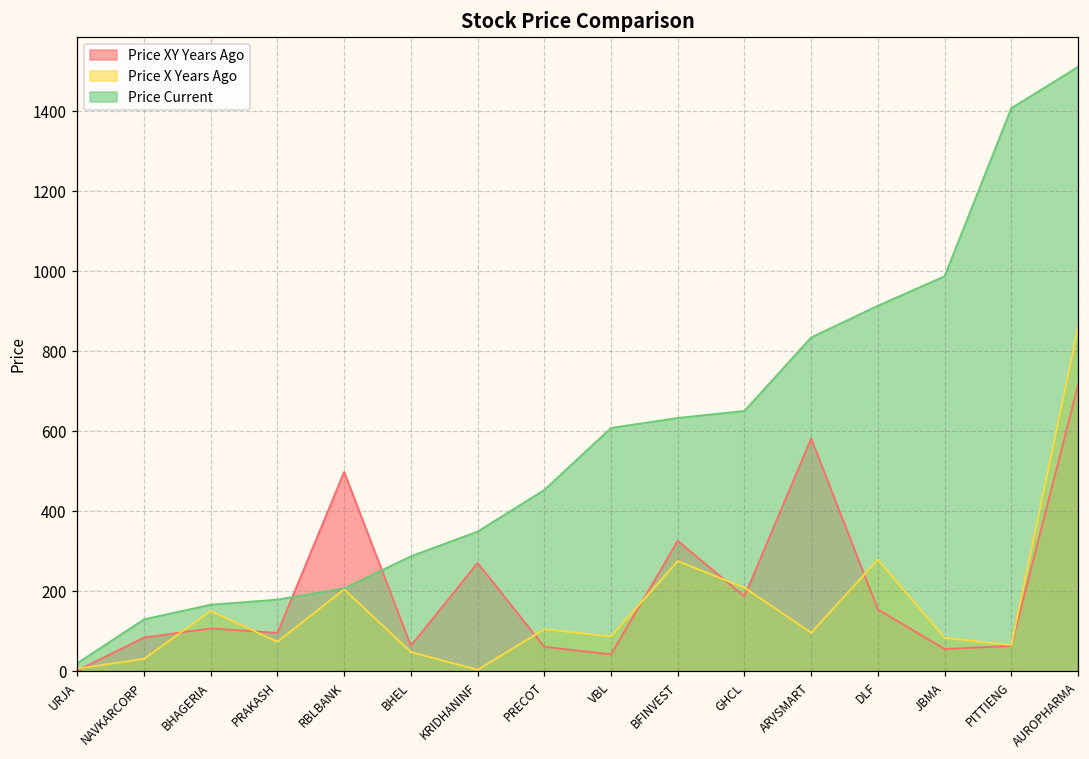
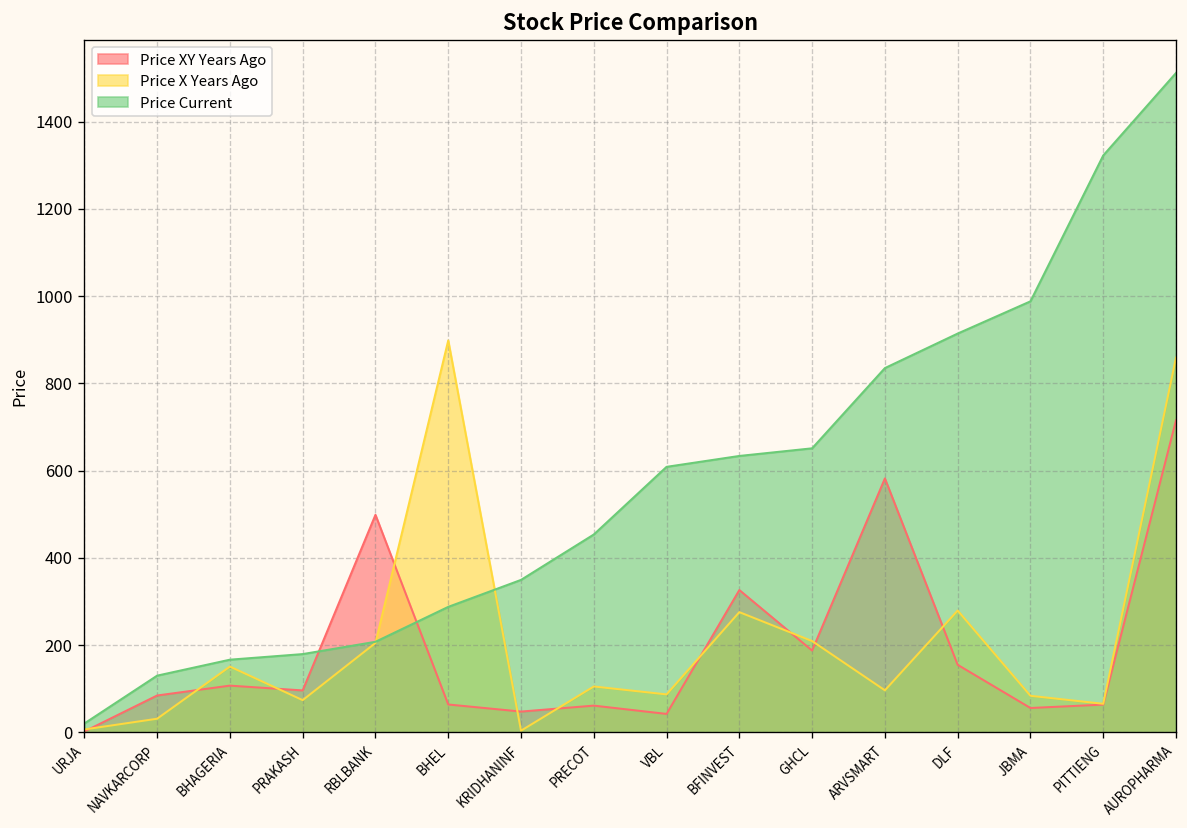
  {
    "Price XY Years Ago": {
      "NAVKARCORP": 80,
      "BHAGERIA": 110,
      "PRAKASH": 100,
      "RBLBANK": 500,
      "BHEL": 60,
-     "KRIDHANINF": 270,
+     "KRIDHANINF": 50,
      "PRECOT": 60,
      "VBL": 40,
      "BFINVEST": 330,
      "GHCL": 190,
      "ARVSMART": 580,
      "DLF": 150,
      "JBMA": 60,
      "AUROPHARMA": 720
    },
    "Price X Years Ago": {
      "NAVKARCORP": 30,
      "BHAGERIA": 150,
      "PRAKASH": 70,
-     "BHEL": 50,
+     "BHEL": 900,
      "KRIDHANINF": 0,
      "PRECOT": 110,
      "VBL": 90,
      "BFINVEST": 280,
      "GHCL": 210,
      "ARVSMART": 100,
      "DLF": 280,
      "JBMA": 80,
      "AUROPHARMA": 860
    },
    "Price Current": {
      "URJA": 20,
      "NAVKARCORP": 130,
      "BHAGERIA": 170,
      "PRAKASH": 180,
      "BHEL": 290,
      "KRIDHANINF": 350,
      "PRECOT": 450,
      "VBL": 610,
      "BFINVEST": 630,
      "GHCL": 650,
      "ARVSMART": 830,
      "DLF": 910,
      "JBMA": 990,
-     "PITTIENG": 1410,
+     "PITTIENG": 1320,
      "AUROPHARMA": 1510
    }
  }
